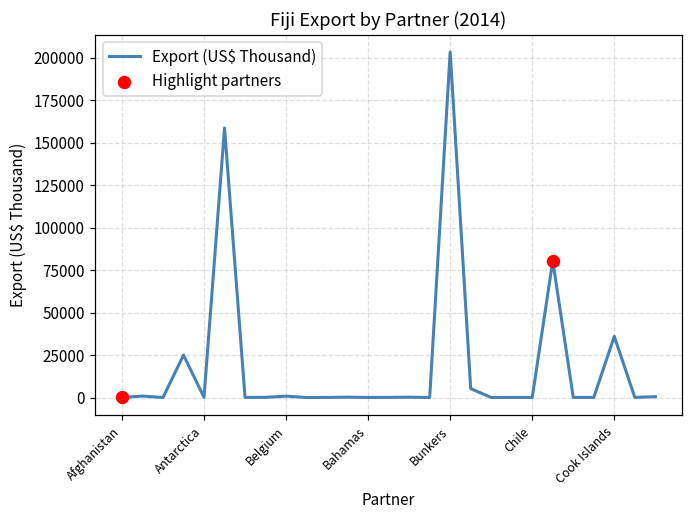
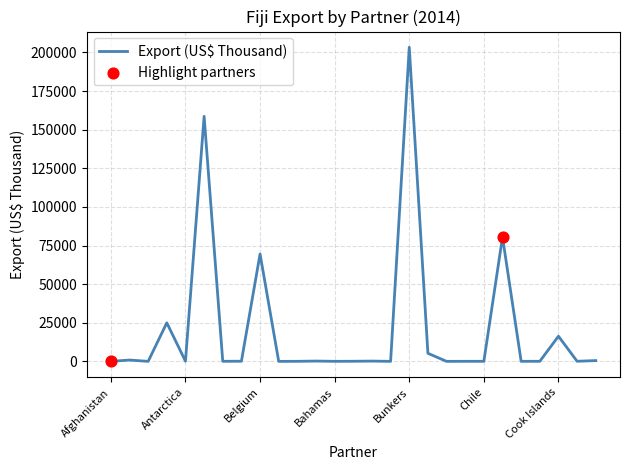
  {
    "Export (US$ Thousand)": {
      "Antarctica": 0,
-     "Belgium": 1000,
+     "Belgium": 69000,
      "Bahamas": 0,
      "Bunkers": 203000,
      "Chile": 0,
-     "Cook Islands": 36000
+     "Cook Islands": 16000
    }
  }
